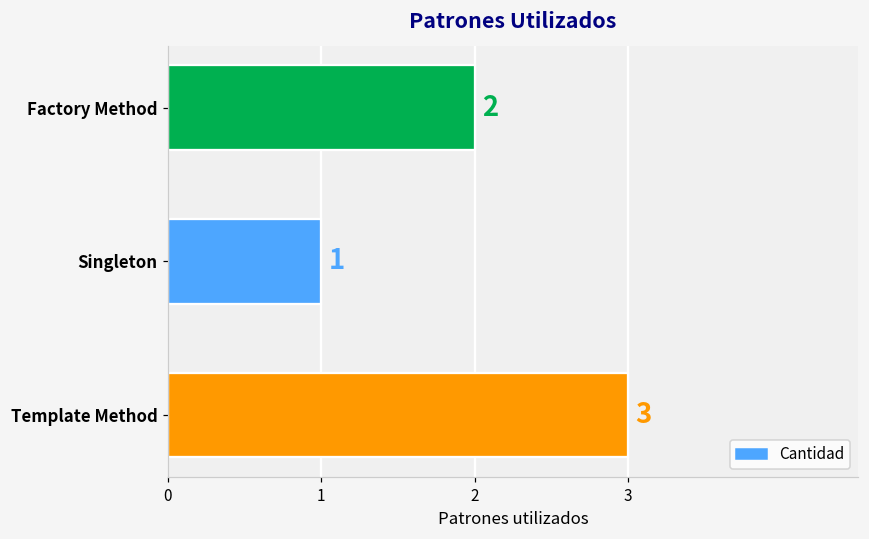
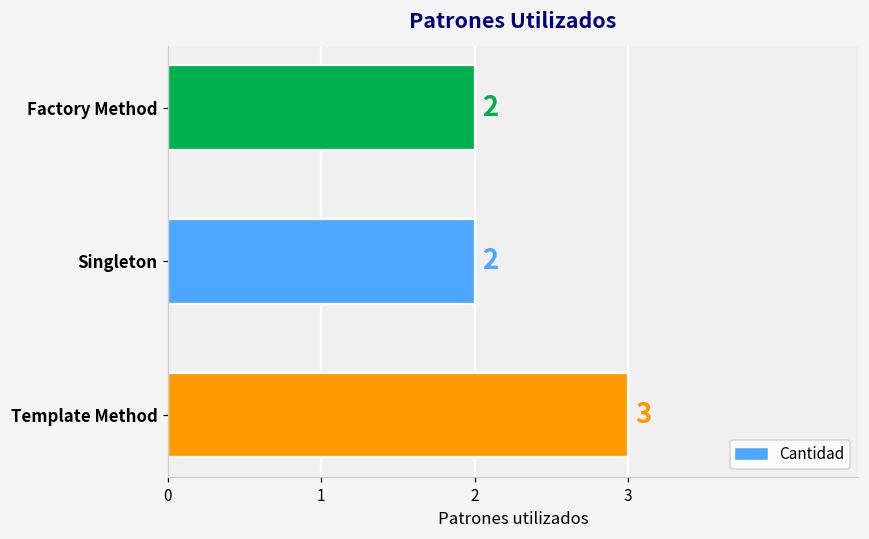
  {
    "Factory Method": 2,
-   "Singleton": 1,
+   "Singleton": 2,
    "Template Method": 3
  }
